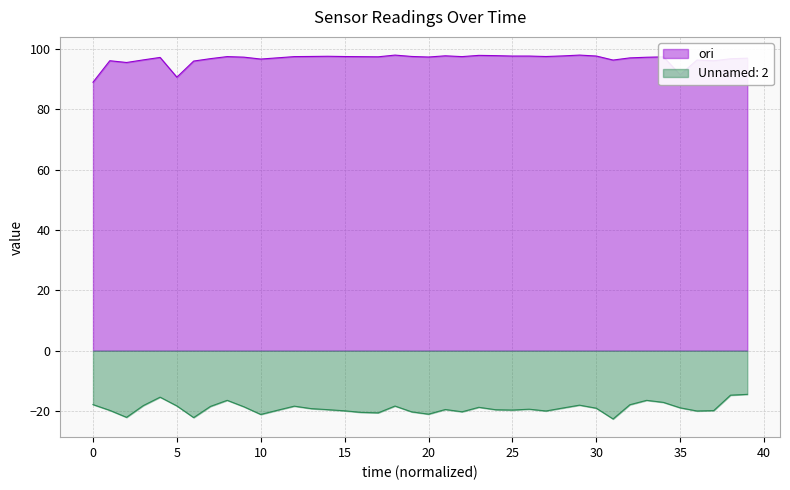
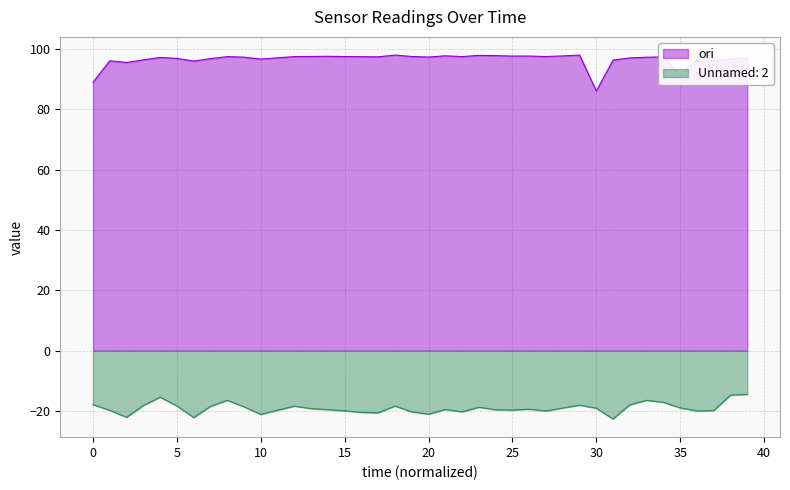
  {
    "ori": {
      "0": 89,
-     "5": 91,
+     "5": 97,
      "10": 97,
      "15": 97,
      "20": 97,
      "25": 98,
-     "30": 98
+     "30": 86
    }
  }
